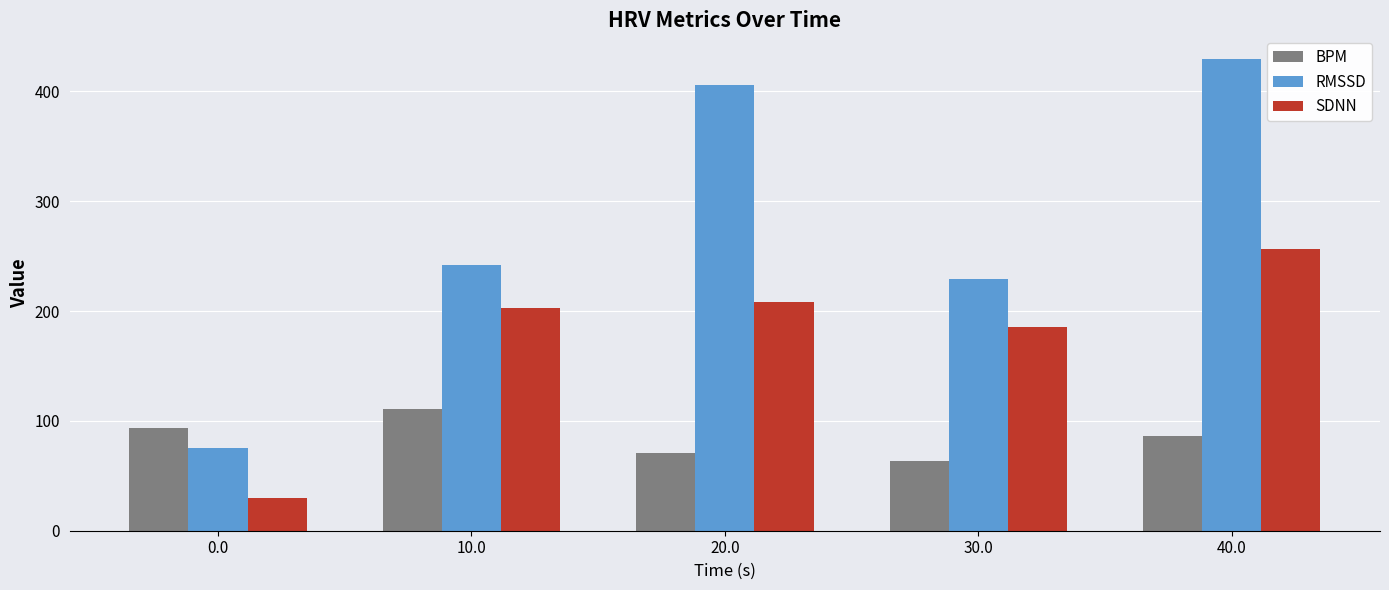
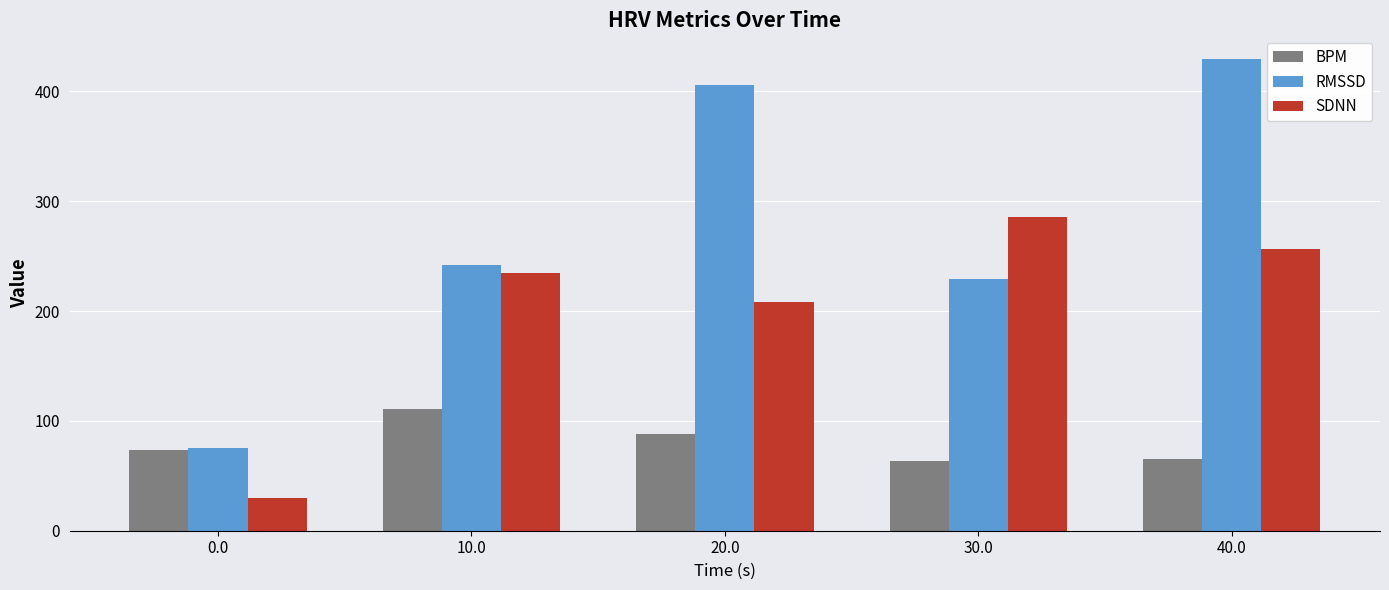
  {
    "BPM": {
-     "0.0": 94,
+     "0.0": 74,
      "10.0": 111,
-     "20.0": 71,
+     "20.0": 88,
      "30.0": 64,
-     "40.0": 87
+     "40.0": 65
    },
    "RMSSD": {
      "0.0": 75,
      "10.0": 242,
      "20.0": 406,
      "30.0": 229,
      "40.0": 430
    },
    "SDNN": {
      "0.0": 29,
-     "10.0": 203,
+     "10.0": 234,
      "20.0": 208,
-     "30.0": 186,
+     "30.0": 286,
      "40.0": 257
    }
  }
